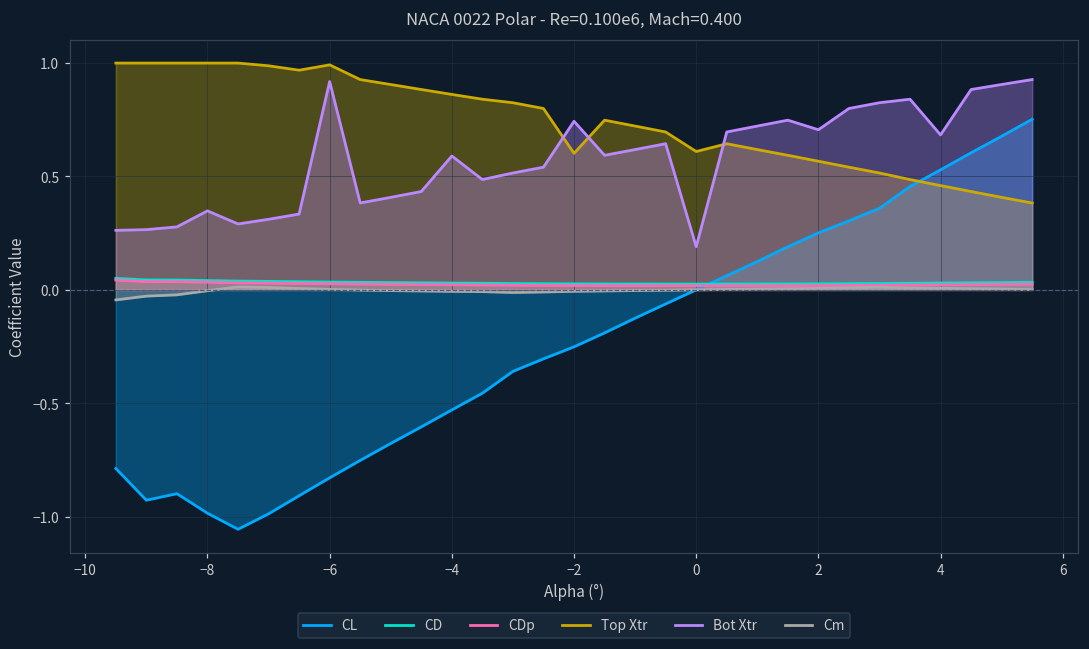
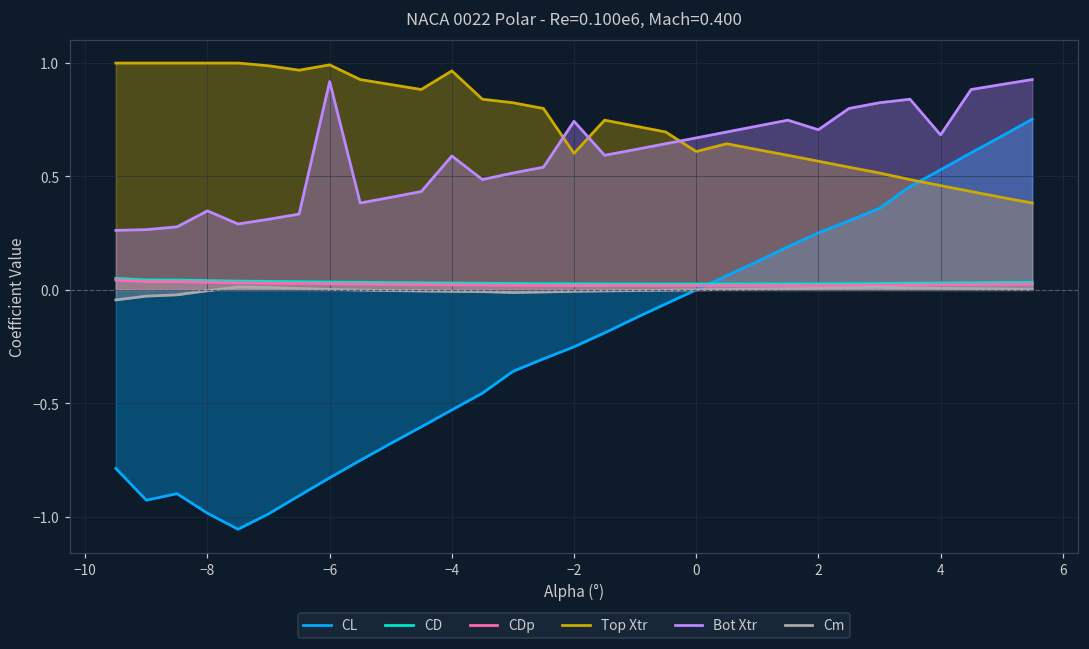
  {
    "Top Xtr": {
      "−8": 1.00,
      "−6": 0.99,
-     "−4": 0.86,
+     "−4": 0.97,
      "−2": 0.60,
      "0": 0.61,
      "2": 0.57,
      "4": 0.46
    },
    "Bot Xtr": {
      "−8": 0.35,
      "−6": 0.92,
      "−4": 0.59,
      "−2": 0.74,
-     "0": 0.19,
+     "0": 0.67,
      "2": 0.71,
      "4": 0.68
    }
  }
